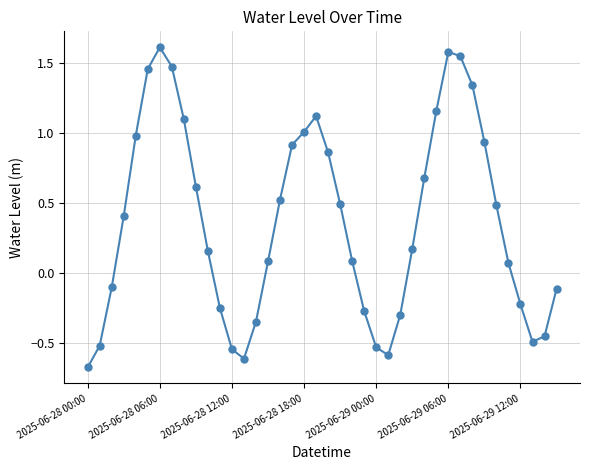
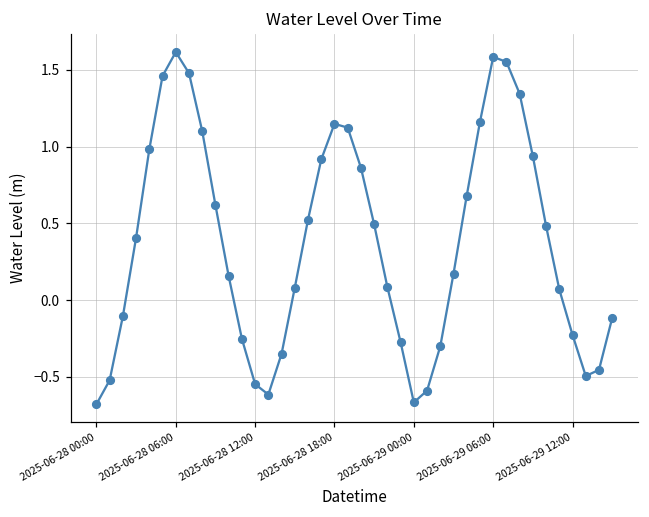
  {
    "2025-06-28 00:00": -0.68,
    "2025-06-28 06:00": 1.62,
    "2025-06-28 12:00": -0.55,
-   "2025-06-28 18:00": 1.01,
-   "2025-06-29 00:00": -0.53,
+   "2025-06-28 18:00": 1.15,
+   "2025-06-29 00:00": -0.67,
    "2025-06-29 06:00": 1.58,
    "2025-06-29 12:00": -0.23
  }
